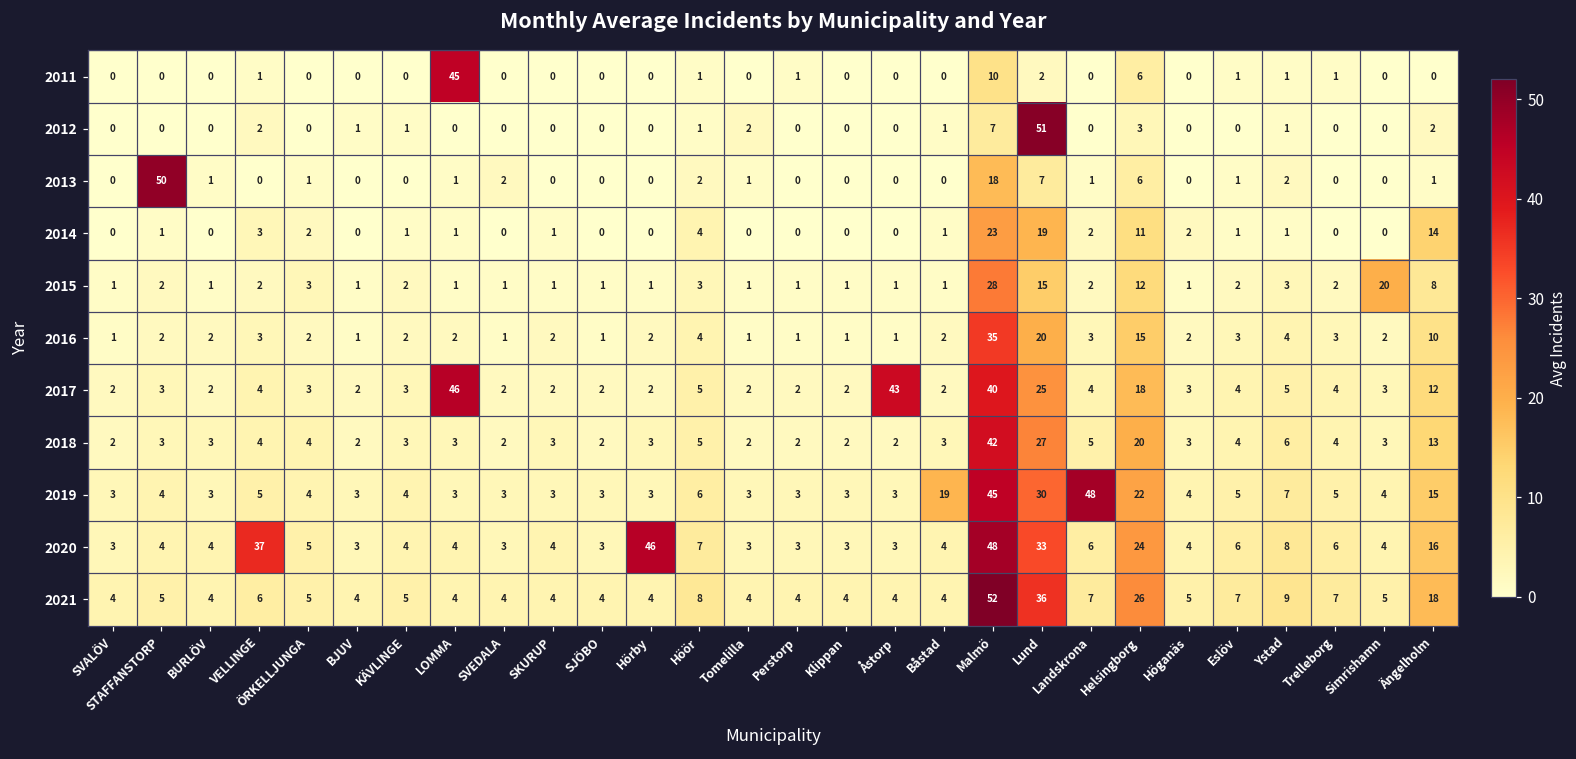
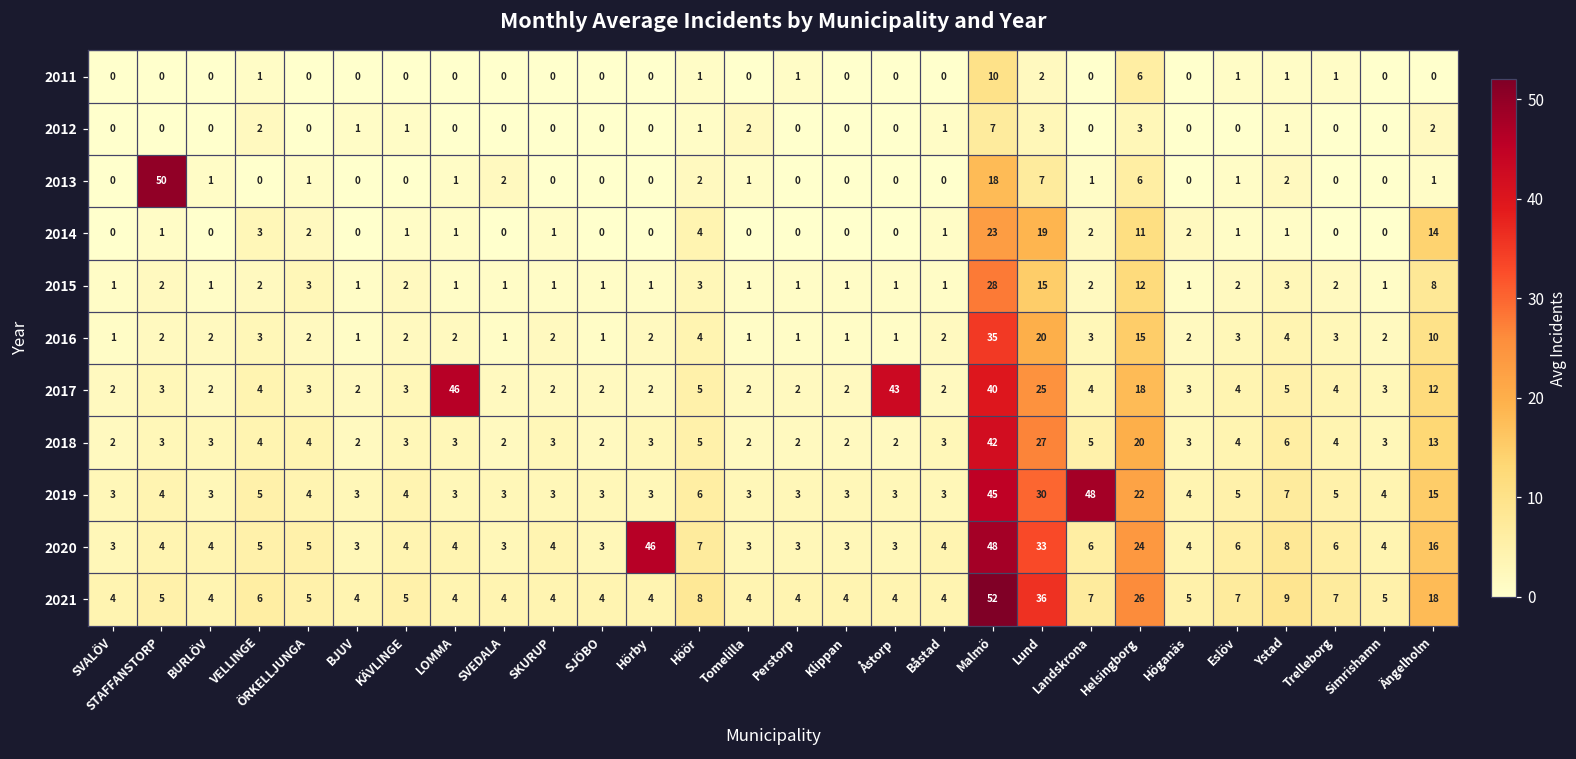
  {
    "2011": {
      "SVALÖV": 0,
      "STAFFANSTORP": 0,
      "BURLÖV": 0,
      "VELLINGE": 1,
      "ÖRKELLJUNGA": 0,
      "BJUV": 0,
      "KÄVLINGE": 0,
-     "LOMMA": 45,
+     "LOMMA": 0,
      "SVEDALA": 0,
      "SKURUP": 0,
      "SJÖBO": 0,
      "Hörby": 0,
      "Höör": 1,
      "Tomelilla": 0,
      "Perstorp": 1,
      "Klippan": 0,
      "Åstorp": 0,
      "Båstad": 0,
      "Malmö": 10,
      "Lund": 2,
      "Landskrona": 0,
      "Helsingborg": 6,
      "Höganäs": 0,
      "Eslöv": 1,
      "Ystad": 1,
      "Trelleborg": 1,
      "Simrishamn": 0,
      "Ängelholm": 0
    },
    "2012": {
      "SVALÖV": 0,
      "STAFFANSTORP": 0,
      "BURLÖV": 0,
      "VELLINGE": 2,
      "ÖRKELLJUNGA": 0,
      "BJUV": 1,
      "KÄVLINGE": 1,
      "LOMMA": 0,
      "SVEDALA": 0,
      "SKURUP": 0,
      "SJÖBO": 0,
      "Hörby": 0,
      "Höör": 1,
      "Tomelilla": 2,
      "Perstorp": 0,
      "Klippan": 0,
      "Åstorp": 0,
      "Båstad": 1,
      "Malmö": 7,
-     "Lund": 51,
+     "Lund": 3,
      "Landskrona": 0,
      "Helsingborg": 3,
      "Höganäs": 0,
      "Eslöv": 0,
      "Ystad": 1,
      "Trelleborg": 0,
      "Simrishamn": 0,
      "Ängelholm": 2
    },
    "2015": {
      "SVALÖV": 1,
      "STAFFANSTORP": 2,
      "BURLÖV": 1,
      "VELLINGE": 2,
      "ÖRKELLJUNGA": 3,
      "BJUV": 1,
      "KÄVLINGE": 2,
      "LOMMA": 1,
      "SVEDALA": 1,
      "SKURUP": 1,
      "SJÖBO": 1,
      "Hörby": 1,
      "Höör": 3,
      "Tomelilla": 1,
      "Perstorp": 1,
      "Klippan": 1,
      "Åstorp": 1,
      "Båstad": 1,
      "Malmö": 28,
      "Lund": 15,
      "Landskrona": 2,
      "Helsingborg": 12,
      "Höganäs": 1,
      "Eslöv": 2,
      "Ystad": 3,
      "Trelleborg": 2,
-     "Simrishamn": 20,
+     "Simrishamn": 1,
      "Ängelholm": 8
    },
    "2019": {
      "SVALÖV": 3,
      "STAFFANSTORP": 4,
      "BURLÖV": 3,
      "VELLINGE": 5,
      "ÖRKELLJUNGA": 4,
      "BJUV": 3,
      "KÄVLINGE": 4,
      "LOMMA": 3,
      "SVEDALA": 3,
      "SKURUP": 3,
      "SJÖBO": 3,
      "Hörby": 3,
      "Höör": 6,
      "Tomelilla": 3,
      "Perstorp": 3,
      "Klippan": 3,
      "Åstorp": 3,
-     "Båstad": 19,
+     "Båstad": 3,
      "Malmö": 45,
      "Lund": 30,
      "Landskrona": 48,
      "Helsingborg": 22,
      "Höganäs": 4,
      "Eslöv": 5,
      "Ystad": 7,
      "Trelleborg": 5,
      "Simrishamn": 4,
      "Ängelholm": 15
    },
    "2020": {
      "SVALÖV": 3,
      "STAFFANSTORP": 4,
      "BURLÖV": 4,
-     "VELLINGE": 37,
+     "VELLINGE": 5,
      "ÖRKELLJUNGA": 5,
      "BJUV": 3,
      "KÄVLINGE": 4,
      "LOMMA": 4,
      "SVEDALA": 3,
      "SKURUP": 4,
      "SJÖBO": 3,
      "Hörby": 46,
      "Höör": 7,
      "Tomelilla": 3,
      "Perstorp": 3,
      "Klippan": 3,
      "Åstorp": 3,
      "Båstad": 4,
      "Malmö": 48,
      "Lund": 33,
      "Landskrona": 6,
      "Helsingborg": 24,
      "Höganäs": 4,
      "Eslöv": 6,
      "Ystad": 8,
      "Trelleborg": 6,
      "Simrishamn": 4,
      "Ängelholm": 16
    }
  }
